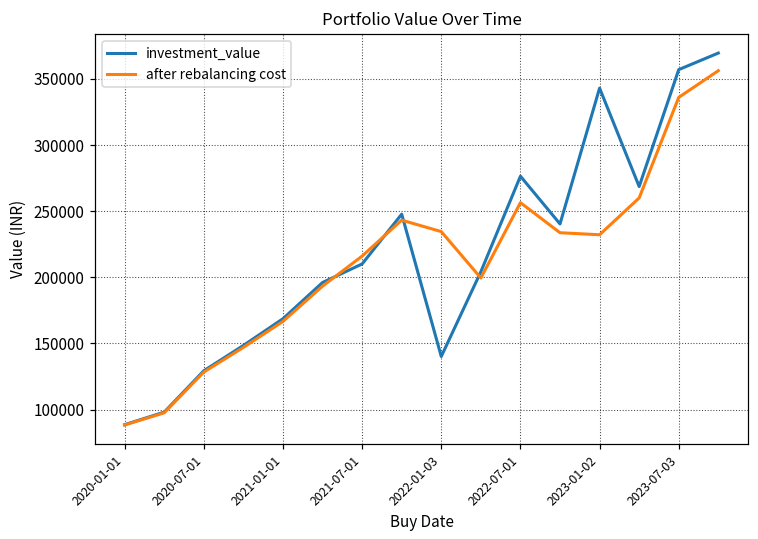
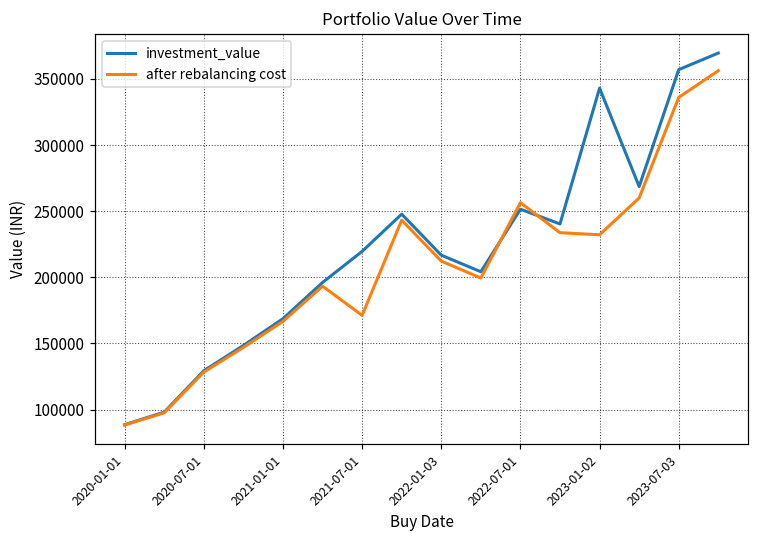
  {
    "investment_value": {
-     "2021-07-01": 210000,
-     "2022-01-03": 140000,
-     "2022-07-01": 276000,
+     "2021-07-01": 220000,
+     "2022-01-03": 217000,
+     "2022-07-01": 252000,
      "2023-01-02": 343000,
      "2023-07-03": 357000
    },
    "after rebalancing cost": {
-     "2021-07-01": 216000,
-     "2022-01-03": 235000,
+     "2021-07-01": 171000,
+     "2022-01-03": 212000,
      "2022-07-01": 256000,
      "2023-01-02": 232000,
      "2023-07-03": 336000
    }
  }
